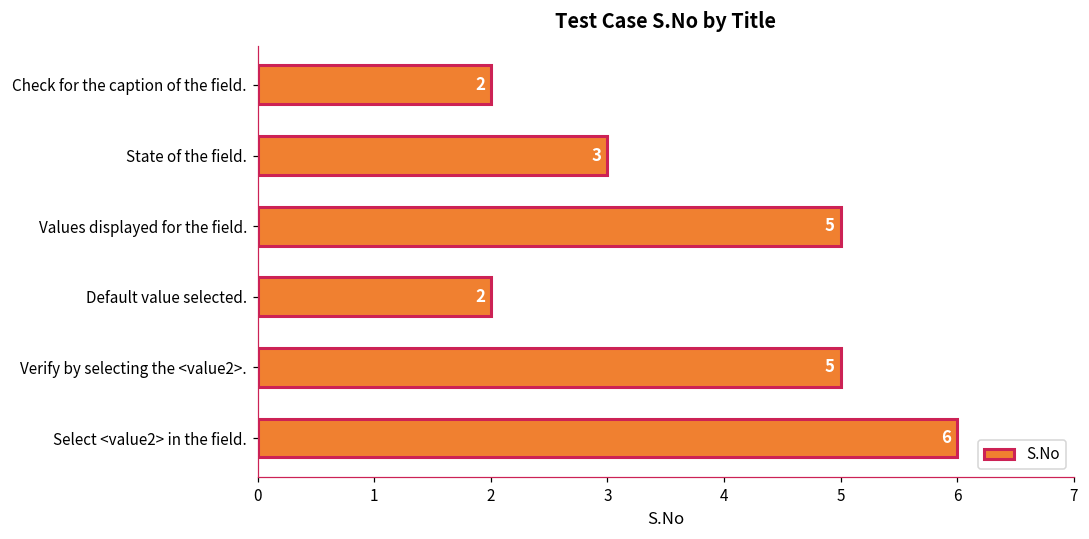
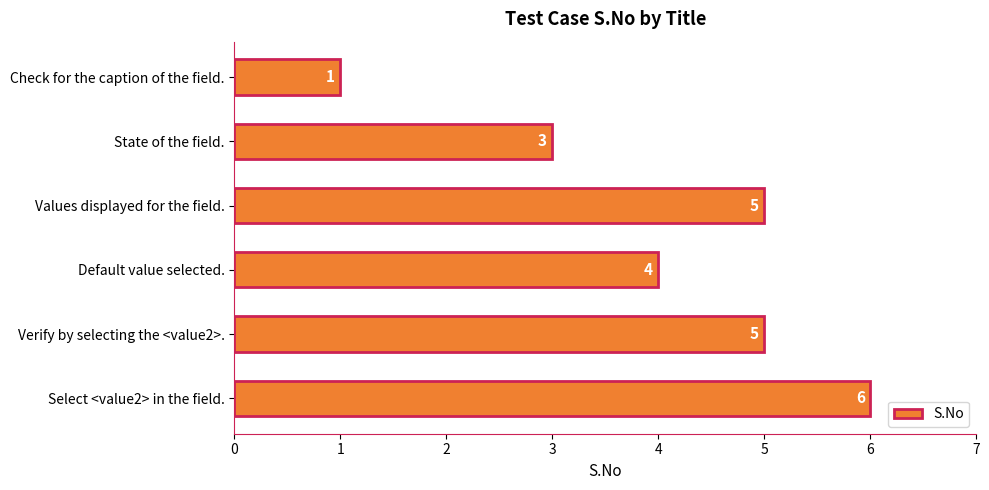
  {
-   "Check for the caption of the field.": 2,
+   "Check for the caption of the field.": 1,
    "State of the field.": 3,
    "Values displayed for the field.": 5,
-   "Default value selected.": 2,
+   "Default value selected.": 4,
    "Verify by selecting the <value2>.": 5,
    "Select <value2> in the field.": 6
  }
